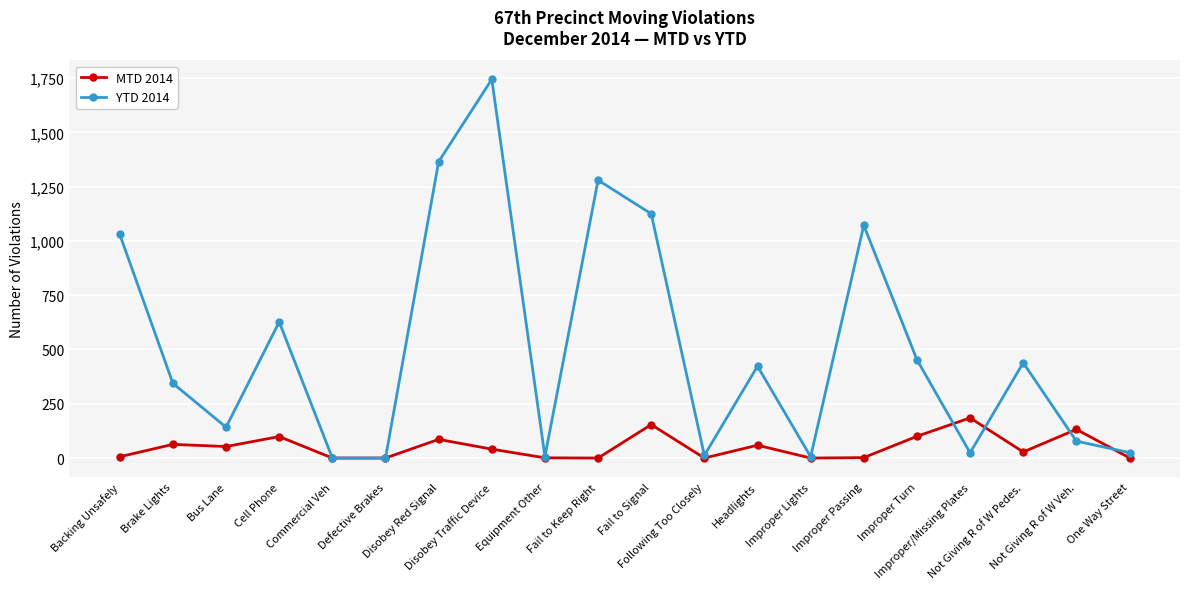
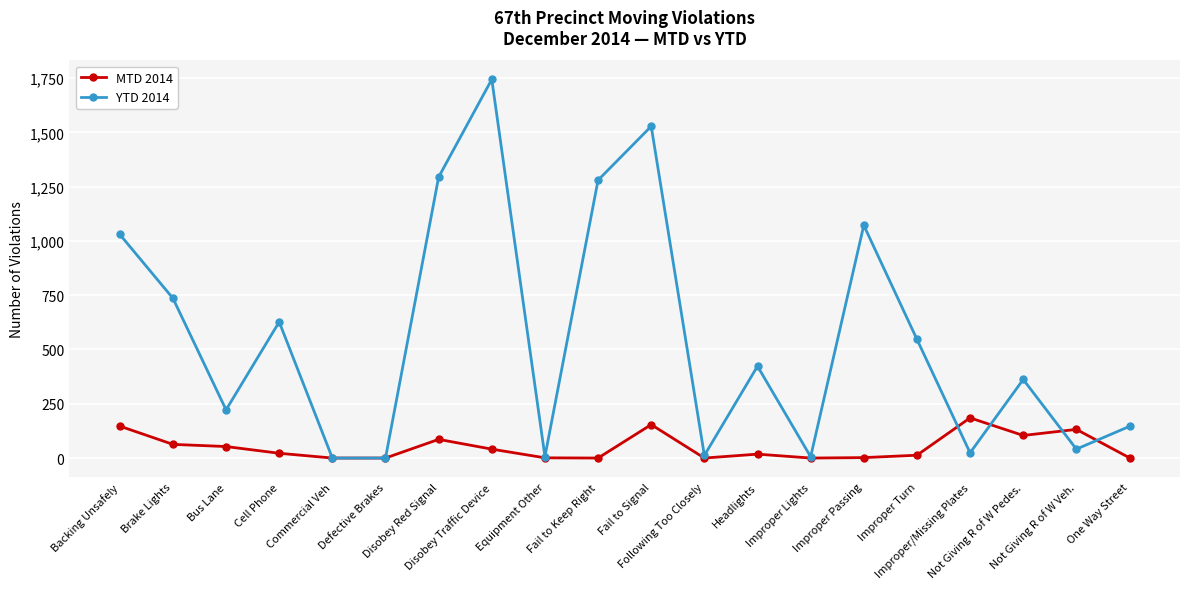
  {
    "MTD 2014": {
-     "Backing Unsafely": "10",
+     "Backing Unsafely": "150",
      "Brake Lights": "60",
      "Bus Lane": "50",
-     "Cell Phone": "100",
+     "Cell Phone": "20",
      "Disobey Red Signal": "90",
      "Disobey Traffic Device": "40",
      "Fail to Keep Right": "0",
      "Fail to Signal": "150",
      "Following Too Closely": "0",
-     "Headlights": "60",
+     "Headlights": "20",
      "Improper Passing": "0",
-     "Improper Turn": "100",
+     "Improper Turn": "10",
      "Improper/Missing Plates": "190",
-     "Not Giving R of W Pedes.": "30",
+     "Not Giving R of W Pedes.": "100",
      "Not Giving R of W Veh.": "130",
      "One Way Street": "0"
    },
    "YTD 2014": {
      "Backing Unsafely": "1,030",
-     "Brake Lights": "340",
-     "Bus Lane": "140",
+     "Brake Lights": "740",
+     "Bus Lane": "220",
      "Cell Phone": "630",
-     "Disobey Red Signal": "1,370",
+     "Disobey Red Signal": "1,290",
      "Disobey Traffic Device": "1,740",
      "Fail to Keep Right": "1,280",
-     "Fail to Signal": "1,130",
+     "Fail to Signal": "1,530",
      "Following Too Closely": "10",
      "Headlights": "420",
      "Improper Passing": "1,070",
-     "Improper Turn": "450",
+     "Improper Turn": "550",
      "Improper/Missing Plates": "20",
-     "Not Giving R of W Pedes.": "440",
-     "Not Giving R of W Veh.": "80",
-     "One Way Street": "30"
+     "Not Giving R of W Pedes.": "360",
+     "Not Giving R of W Veh.": "40",
+     "One Way Street": "150"
    }
  }
